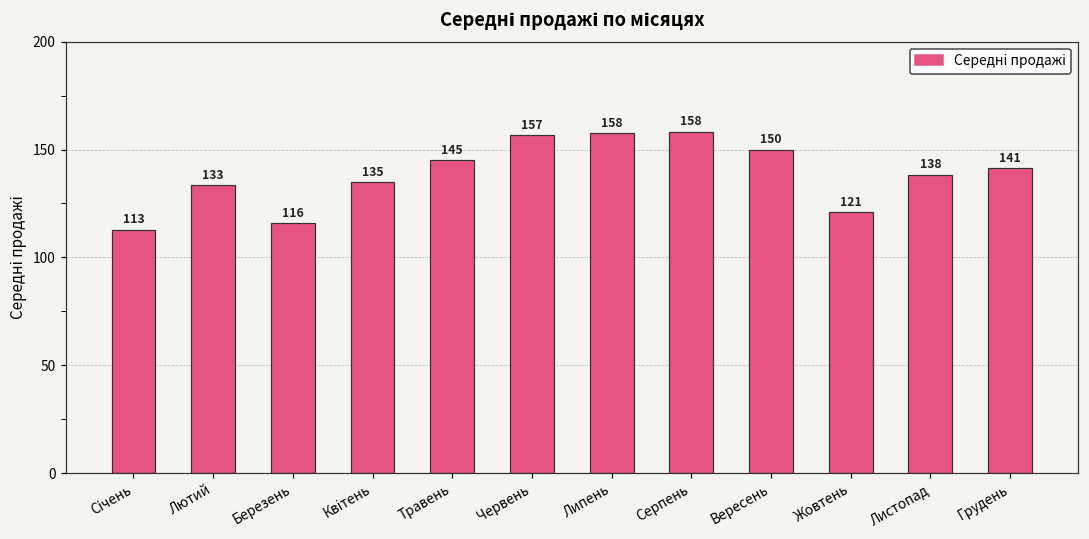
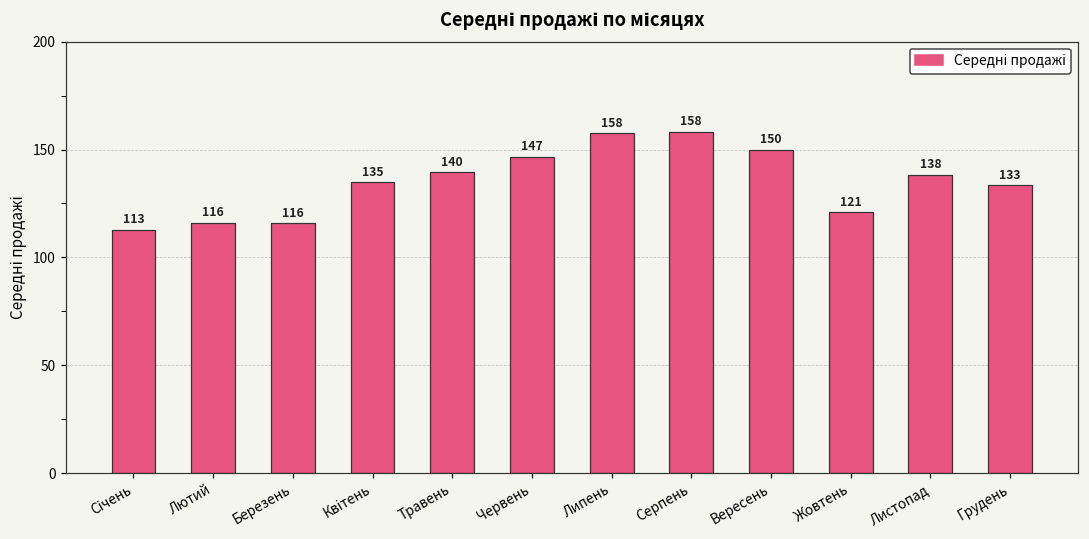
  {
    "Сiчень": 113,
-   "Лютий": 133,
+   "Лютий": 116,
    "Березень": 116,
    "Квітень": 135,
-   "Травень": 145,
-   "Червень": 157,
+   "Травень": 140,
+   "Червень": 147,
    "Липень": 158,
    "Серпень": 158,
    "Вересень": 150,
    "Жовтень": 121,
    "Листопад": 138,
-   "Грудень": 141
+   "Грудень": 133
  }
